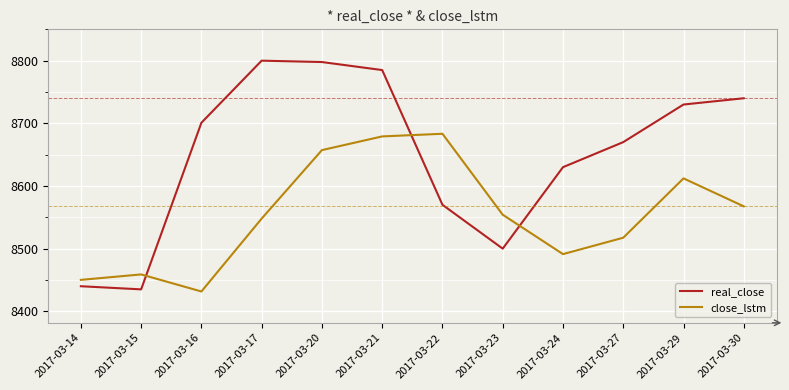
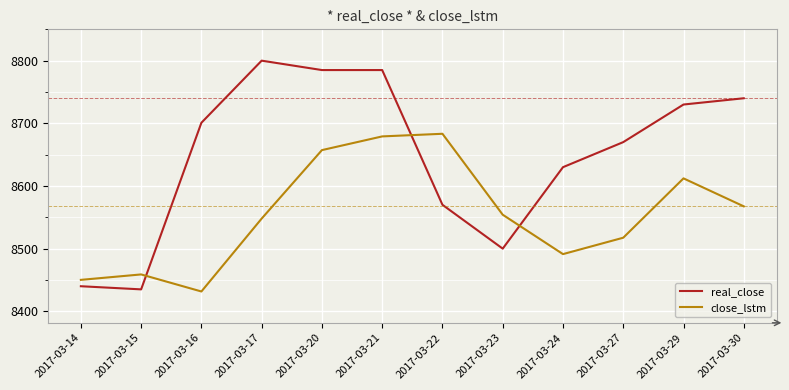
  {
    "real_close": {
      "2017-03-14": 8440,
      "2017-03-15": 8440,
      "2017-03-16": 8700,
      "2017-03-17": 8800,
-     "2017-03-20": 8800,
+     "2017-03-20": 8790,
      "2017-03-21": 8790,
      "2017-03-22": 8570,
      "2017-03-23": 8500,
      "2017-03-24": 8630,
      "2017-03-27": 8670,
      "2017-03-29": 8730,
      "2017-03-30": 8740
    },
    "close_lstm": {
      "2017-03-14": 8450,
      "2017-03-15": 8460,
      "2017-03-16": 8430,
      "2017-03-17": 8550,
      "2017-03-20": 8660,
      "2017-03-21": 8680,
      "2017-03-22": 8680,
      "2017-03-23": 8550,
      "2017-03-24": 8490,
      "2017-03-27": 8520,
      "2017-03-29": 8610,
      "2017-03-30": 8570
    }
  }
